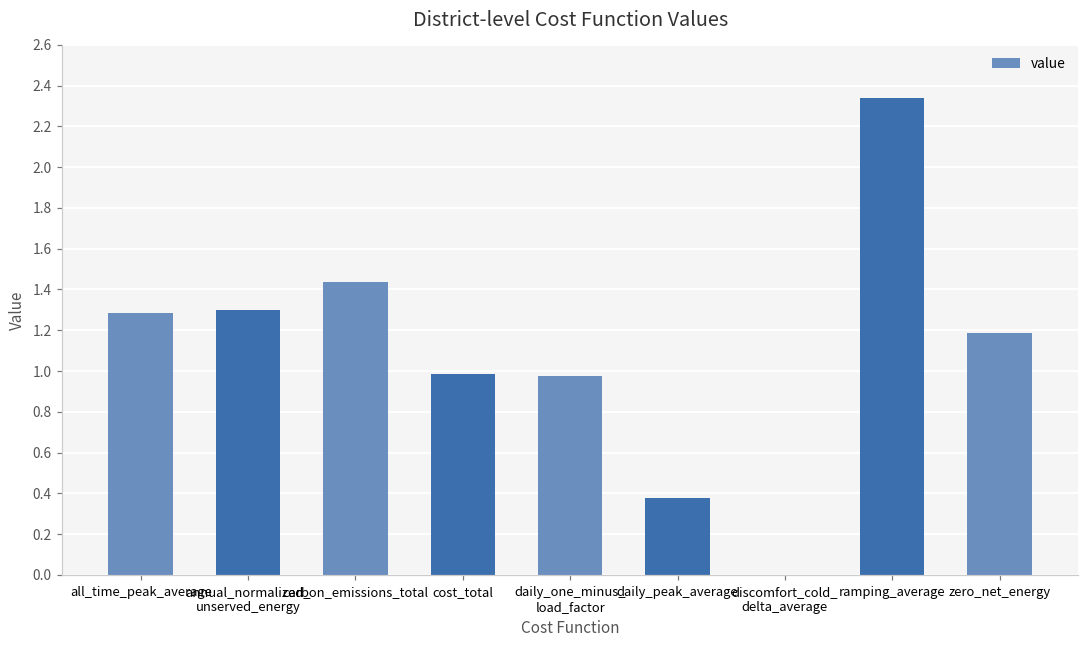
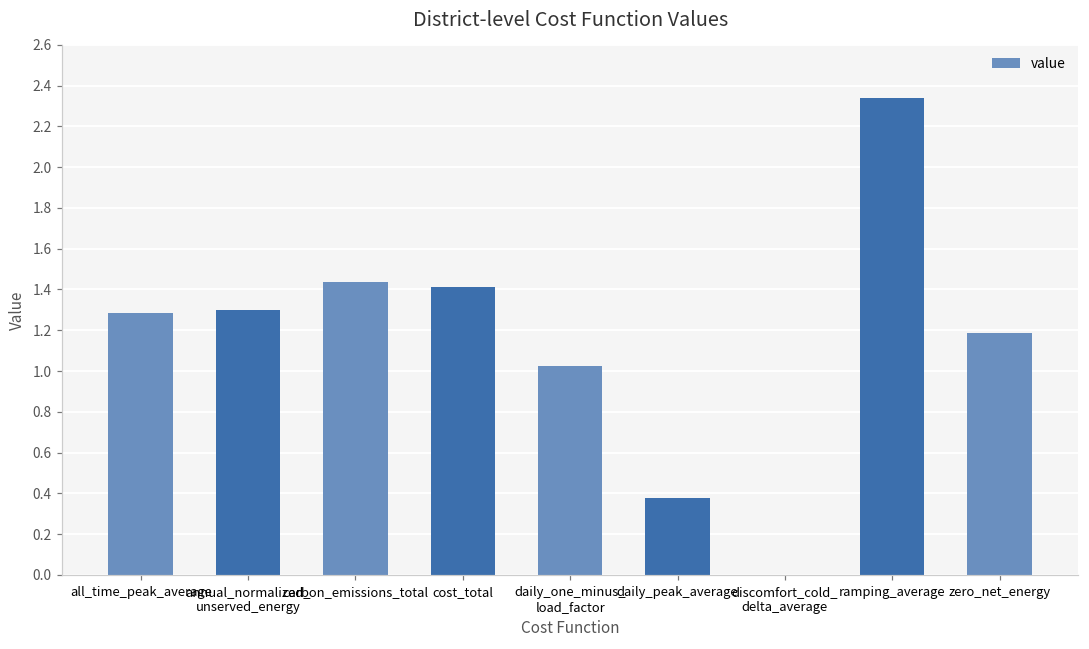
  {
    "annual_normalized_ unserved_energy": 1.30,
-   "cost_total": 0.99,
-   "daily_one_minus_ load_factor": 0.97,
+   "cost_total": 1.41,
+   "daily_one_minus_ load_factor": 1.03,
    "daily_peak_average": 0.38,
    "discomfort_cold_ delta_average": 0.00,
    "ramping_average": 2.34,
    "zero_net_energy": 1.19
  }
